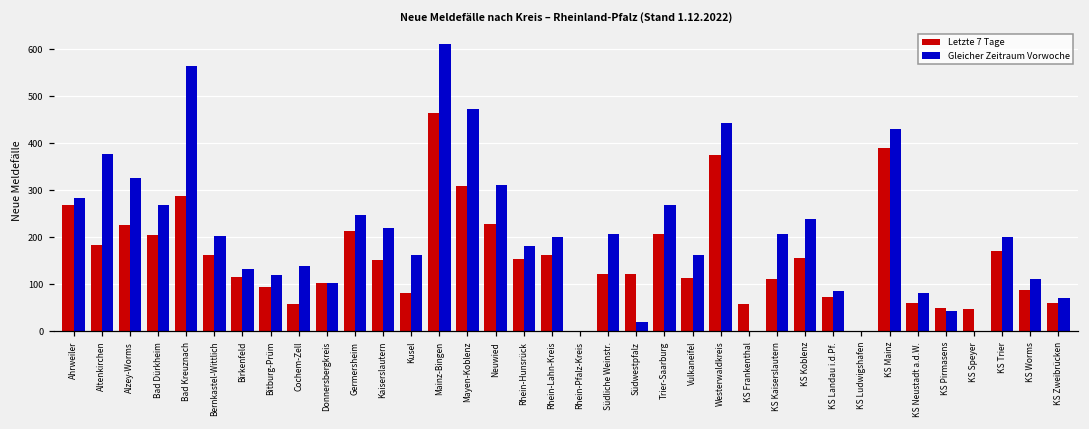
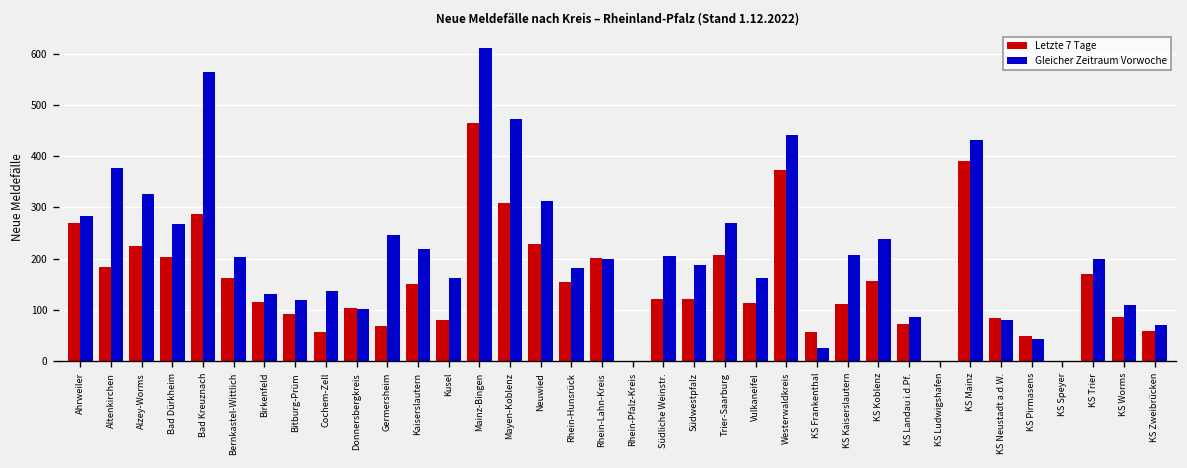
  {
    "Letzte 7 Tage": {
      "Ahrweiler": 270,
      "Altenkirchen": 180,
      "Alzey-Worms": 230,
      "Bad Dürkheim": 200,
      "Bad Kreuznach": 290,
      "Bernkastel-Wittlich": 160,
      "Birkenfeld": 120,
      "Bitburg-Prüm": 90,
      "Cochem-Zell": 60,
      "Donnersbergkreis": 100,
-     "Germersheim": 210,
+     "Germersheim": 70,
      "Kaiserslautern": 150,
      "Kusel": 80,
      "Mainz-Bingen": 460,
      "Mayen-Koblenz": 310,
      "Neuwied": 230,
      "Rhein-Hunsrück": 150,
-     "Rhein-Lahn-Kreis": 160,
+     "Rhein-Lahn-Kreis": 200,
      "Rhein-Pfalz-Kreis": 0,
      "Südliche Weinstr.": 120,
      "Südwestpfalz": 120,
      "Trier-Saarburg": 210,
      "Vulkaneifel": 110,
      "Westerwaldkreis": 370,
      "KS Frankenthal": 60,
      "KS Kaiserslautern": 110,
      "KS Koblenz": 160,
      "KS Landau i.d.Pf.": 70,
      "KS Ludwigshafen": 0,
      "KS Mainz": 390,
-     "KS Neustadt a.d.W.": 60,
+     "KS Neustadt a.d.W.": 80,
      "KS Pirmasens": 50,
-     "KS Speyer": 50,
+     "KS Speyer": 0,
      "KS Trier": 170,
      "KS Worms": 90,
      "KS Zweibrücken": 60
    },
    "Gleicher Zeitraum Vorwoche": {
      "Ahrweiler": 280,
      "Altenkirchen": 380,
      "Alzey-Worms": 330,
      "Bad Dürkheim": 270,
      "Bad Kreuznach": 560,
      "Bernkastel-Wittlich": 200,
      "Birkenfeld": 130,
      "Bitburg-Prüm": 120,
      "Cochem-Zell": 140,
      "Donnersbergkreis": 100,
      "Germersheim": 250,
      "Kaiserslautern": 220,
      "Kusel": 160,
      "Mainz-Bingen": 610,
      "Mayen-Koblenz": 470,
      "Neuwied": 310,
      "Rhein-Hunsrück": 180,
      "Rhein-Lahn-Kreis": 200,
      "Rhein-Pfalz-Kreis": 0,
      "Südliche Weinstr.": 210,
-     "Südwestpfalz": 20,
+     "Südwestpfalz": 190,
      "Trier-Saarburg": 270,
      "Vulkaneifel": 160,
      "Westerwaldkreis": 440,
-     "KS Frankenthal": 0,
+     "KS Frankenthal": 30,
      "KS Kaiserslautern": 210,
      "KS Koblenz": 240,
      "KS Landau i.d.Pf.": 90,
      "KS Ludwigshafen": 0,
      "KS Mainz": 430,
      "KS Neustadt a.d.W.": 80,
      "KS Pirmasens": 40,
      "KS Speyer": 0,
      "KS Trier": 200,
      "KS Worms": 110,
      "KS Zweibrücken": 70
    }
  }
